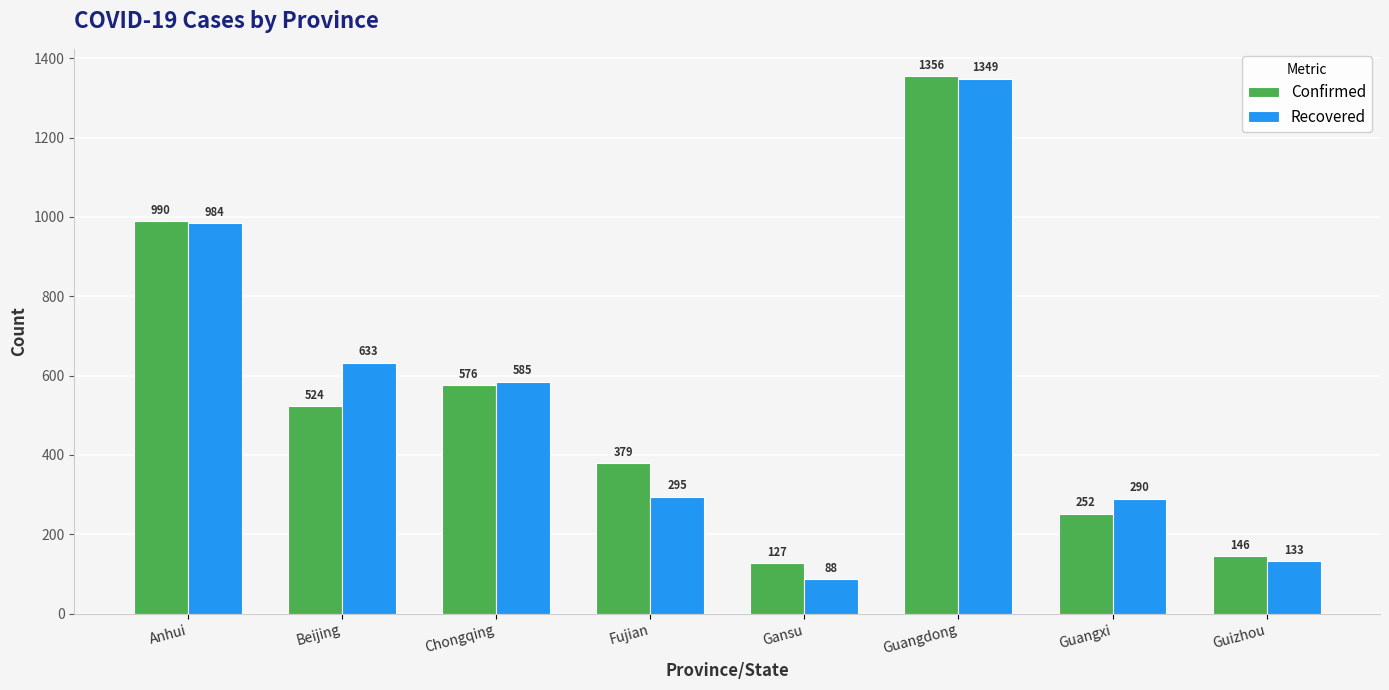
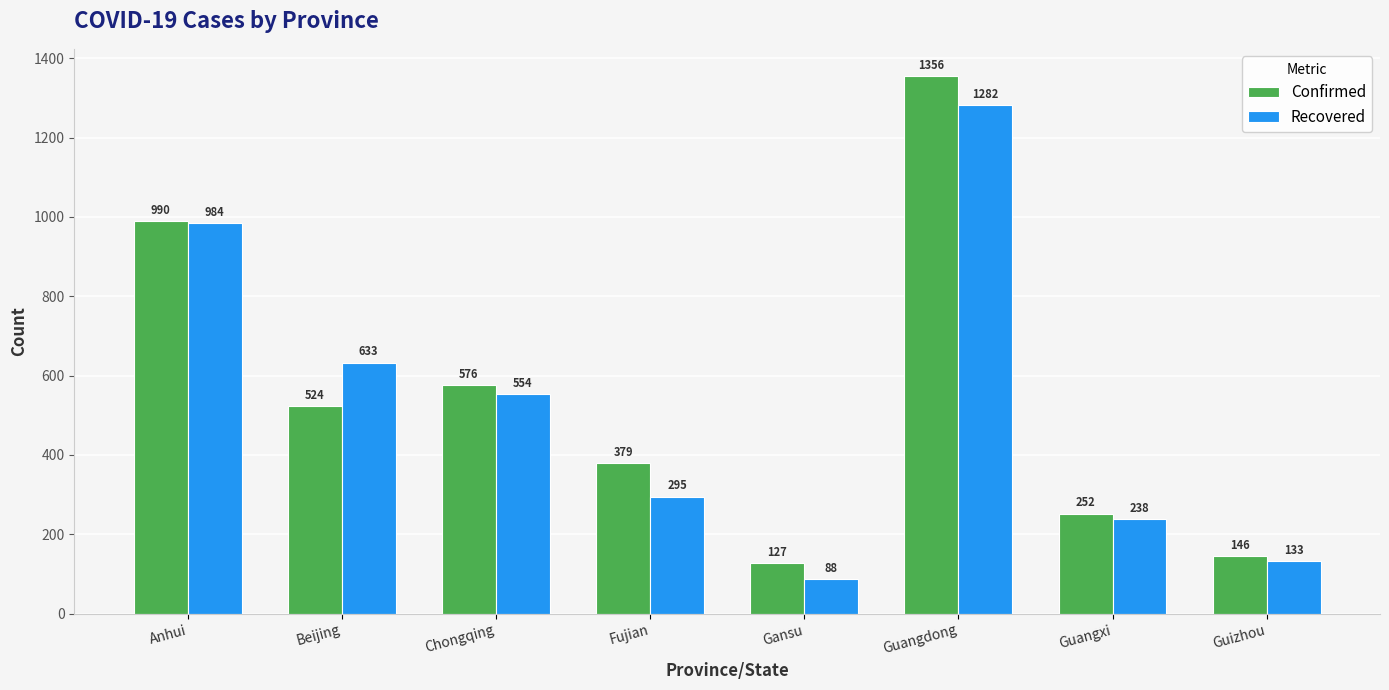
  {
    "Confirmed": {
      "Anhui": 990,
      "Beijing": 524,
      "Chongqing": 576,
      "Fujian": 379,
      "Gansu": 127,
      "Guangdong": 1356,
      "Guangxi": 252,
      "Guizhou": 146
    },
    "Recovered": {
      "Anhui": 984,
      "Beijing": 633,
-     "Chongqing": 585,
+     "Chongqing": 554,
      "Fujian": 295,
      "Gansu": 88,
-     "Guangdong": 1349,
-     "Guangxi": 290,
+     "Guangdong": 1282,
+     "Guangxi": 238,
      "Guizhou": 133
    }
  }
